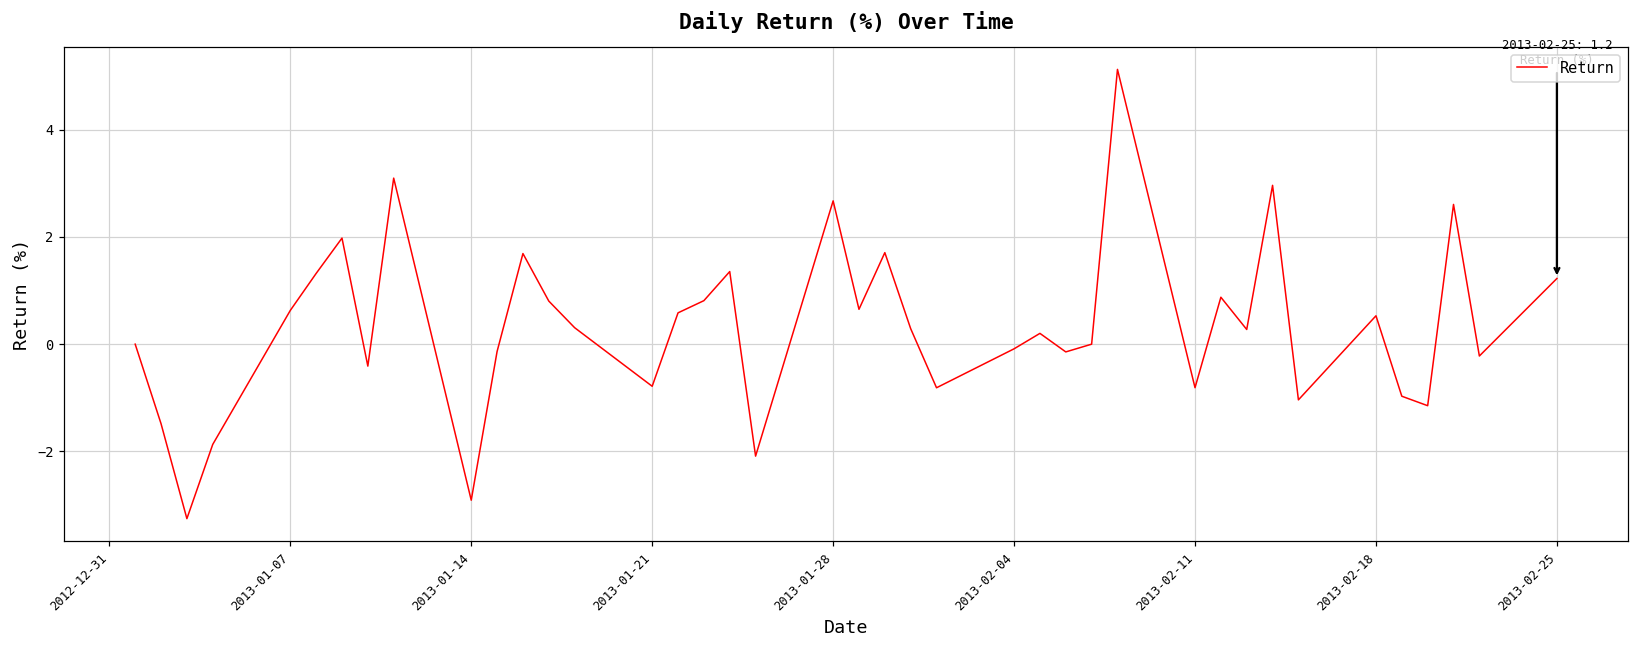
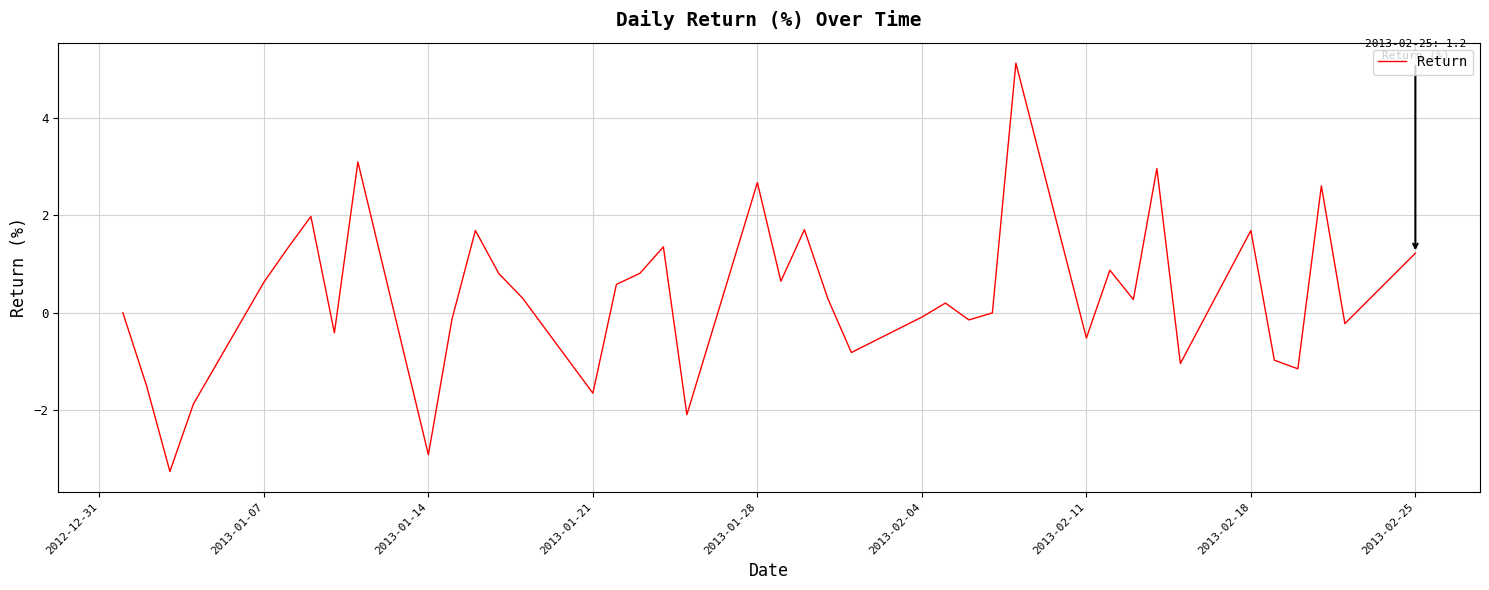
  {
    "2013-01-07": 0.6,
    "2013-01-14": -2.9,
-   "2013-01-21": -0.8,
+   "2013-01-21": -1.6,
    "2013-01-28": 2.7,
    "2013-02-04": -0.1,
-   "2013-02-11": -0.8,
-   "2013-02-18": 0.5
+   "2013-02-11": -0.5,
+   "2013-02-18": 1.7
  }
